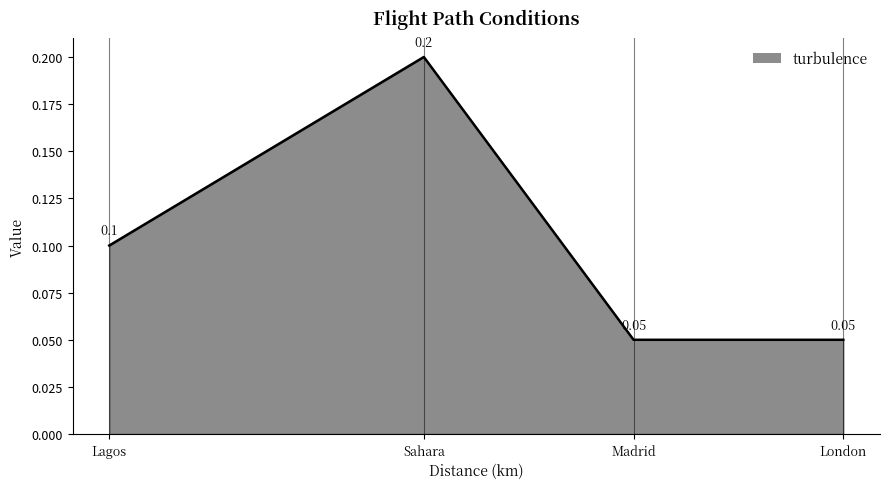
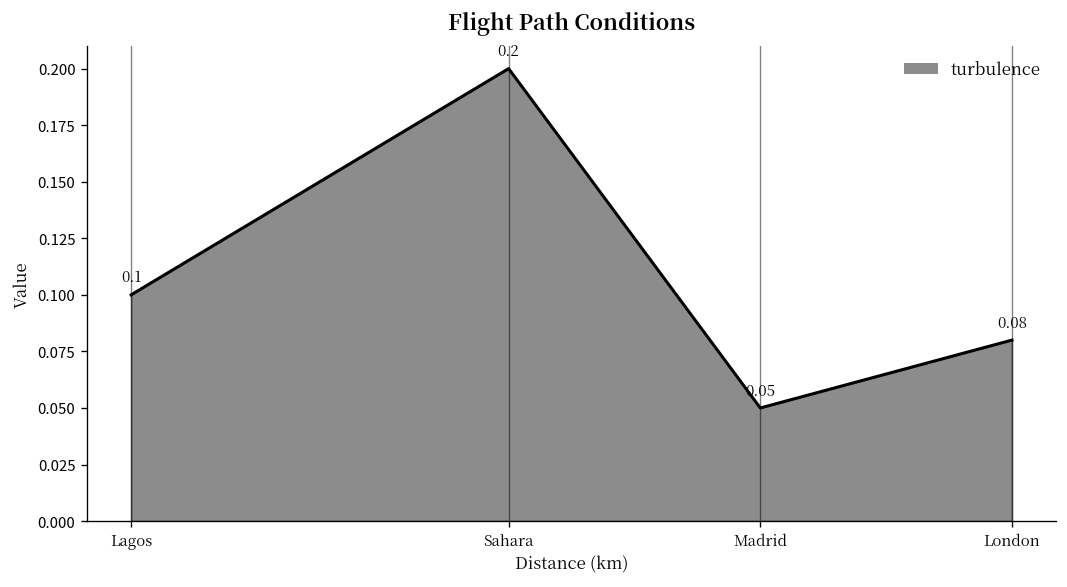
  {
    "Lagos": 0.1,
    "Sahara": 0.2,
    "Madrid": 0.05,
-   "London": 0.05
+   "London": 0.08
  }
